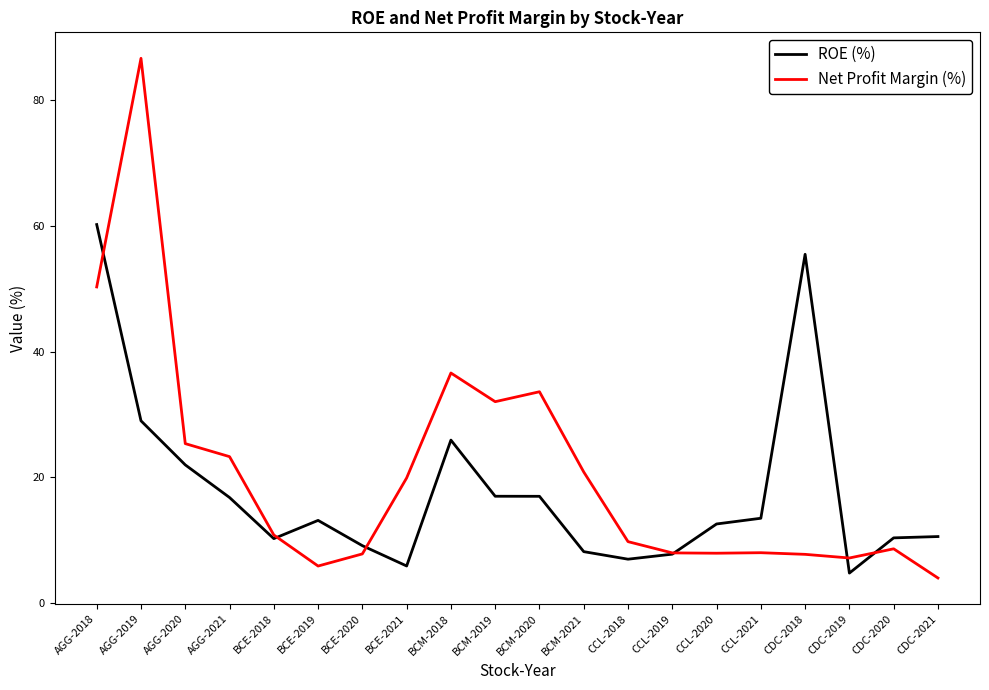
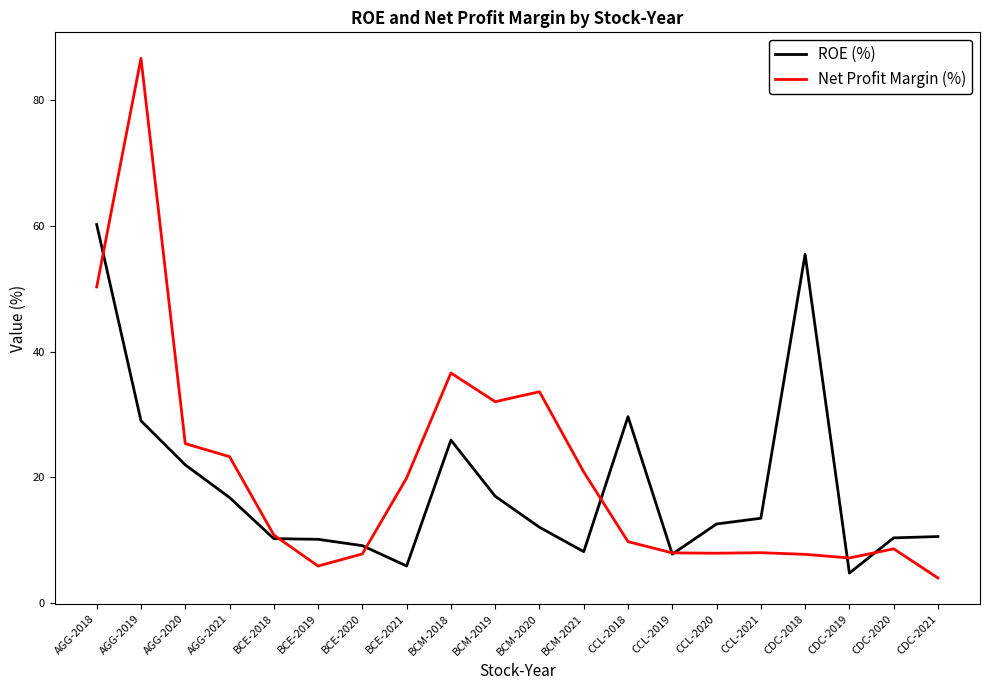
  {
    "ROE (%)": {
      "AGG-2018": 60,
      "AGG-2019": 29,
      "AGG-2020": 22,
      "AGG-2021": 17,
      "BCE-2018": 10,
-     "BCE-2019": 13,
+     "BCE-2019": 10,
      "BCE-2020": 9,
      "BCE-2021": 6,
      "BCM-2018": 26,
      "BCM-2019": 17,
-     "BCM-2020": 17,
+     "BCM-2020": 12,
      "BCM-2021": 8,
-     "CCL-2018": 7,
+     "CCL-2018": 30,
      "CCL-2020": 13,
      "CCL-2021": 13,
      "CDC-2018": 55,
      "CDC-2019": 5,
      "CDC-2020": 10,
      "CDC-2021": 11
    },
    "Net Profit Margin (%)": {
      "AGG-2018": 50,
      "AGG-2019": 87,
      "AGG-2020": 25,
      "AGG-2021": 23,
      "BCE-2018": 11,
      "BCE-2019": 6,
      "BCE-2020": 8,
      "BCE-2021": 20,
      "BCM-2018": 37,
      "BCM-2019": 32,
      "BCM-2020": 34,
      "BCM-2021": 21,
      "CCL-2018": 10,
      "CCL-2020": 8,
      "CCL-2021": 8,
      "CDC-2018": 8,
      "CDC-2019": 7,
      "CDC-2020": 9,
      "CDC-2021": 4
    }
  }
